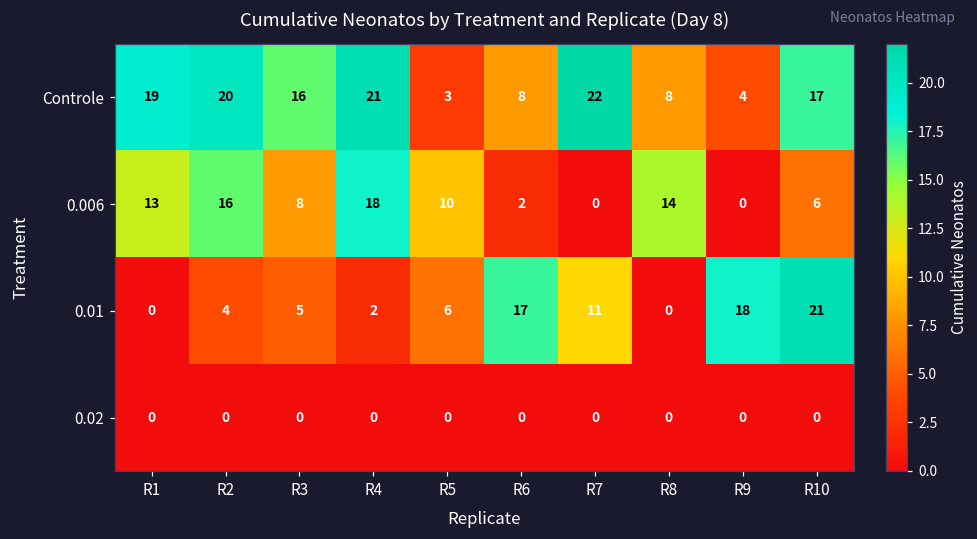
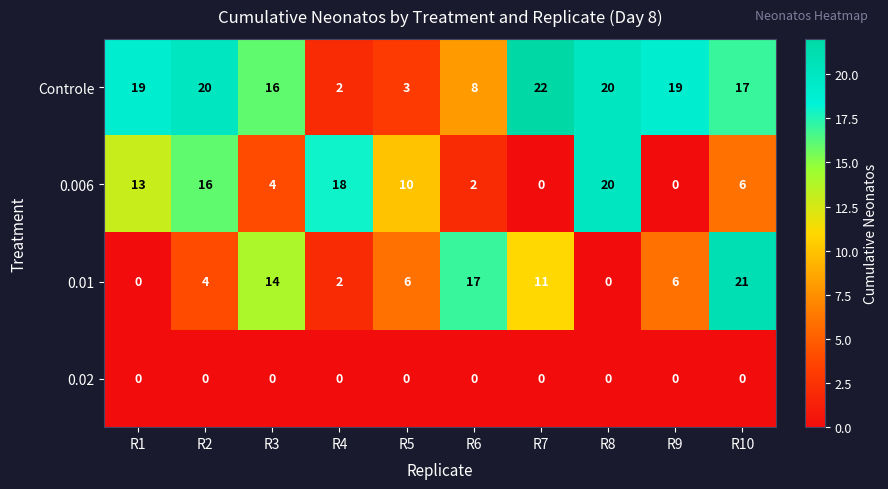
  {
    "Controle": {
      "R1": 19,
      "R2": 20,
      "R3": 16,
-     "R4": 21,
+     "R4": 2,
      "R5": 3,
      "R6": 8,
      "R7": 22,
-     "R8": 8,
-     "R9": 4,
+     "R8": 20,
+     "R9": 19,
      "R10": 17
    },
    "0.006": {
      "R1": 13,
      "R2": 16,
-     "R3": 8,
+     "R3": 4,
      "R4": 18,
      "R5": 10,
      "R6": 2,
      "R7": 0,
-     "R8": 14,
+     "R8": 20,
      "R9": 0,
      "R10": 6
    },
    "0.01": {
      "R1": 0,
      "R2": 4,
-     "R3": 5,
+     "R3": 14,
      "R4": 2,
      "R5": 6,
      "R6": 17,
      "R7": 11,
      "R8": 0,
-     "R9": 18,
+     "R9": 6,
      "R10": 21
    },
    "0.02": {
      "R1": 0,
      "R2": 0,
      "R3": 0,
      "R4": 0,
      "R5": 0,
      "R6": 0,
      "R7": 0,
      "R8": 0,
      "R9": 0,
      "R10": 0
    }
  }
